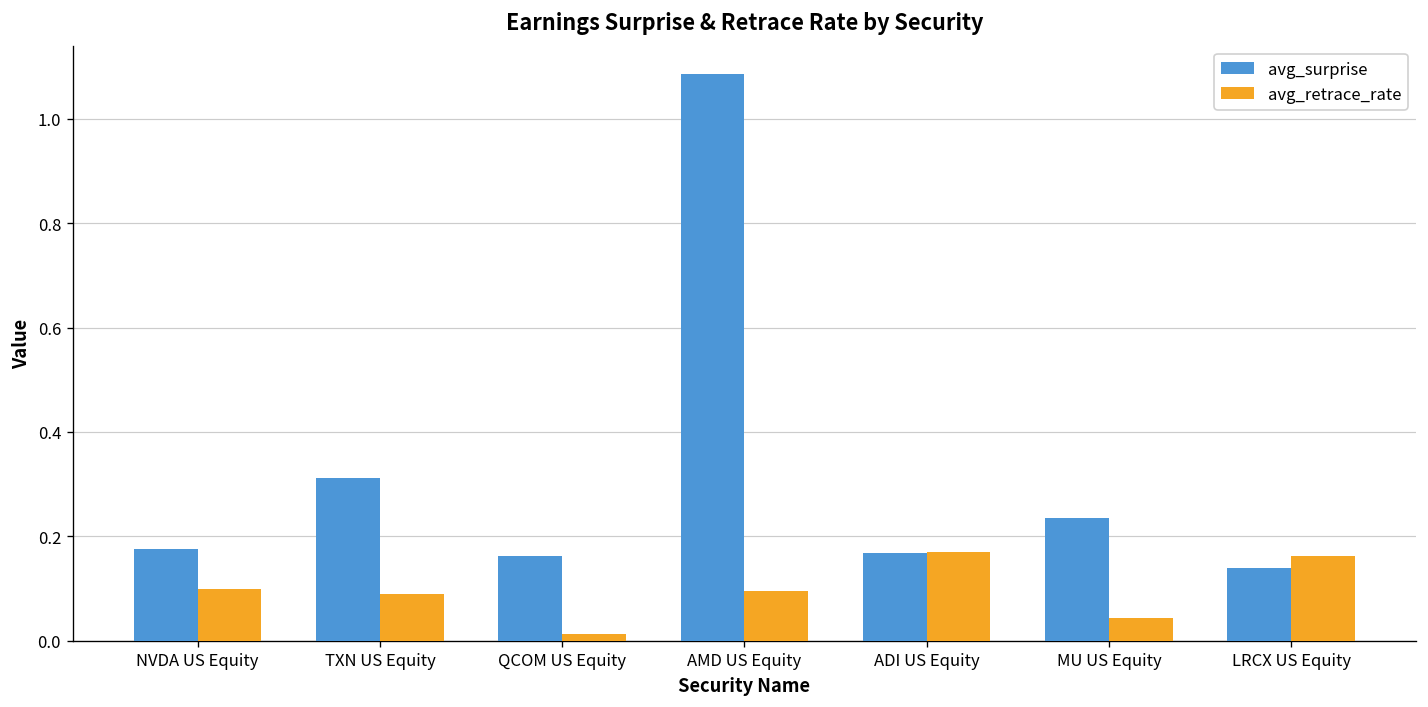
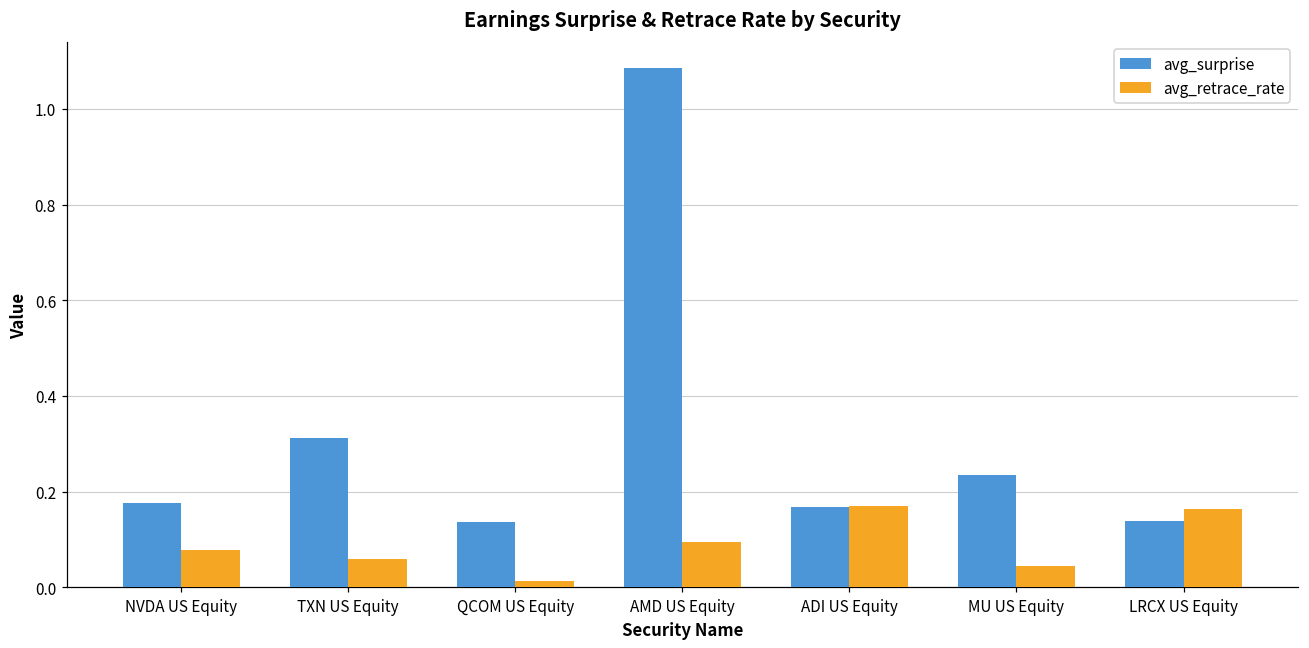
  {
    "avg_surprise": {
      "NVDA US Equity": 0.18,
      "TXN US Equity": 0.31,
-     "QCOM US Equity": 0.16,
+     "QCOM US Equity": 0.14,
      "AMD US Equity": 1.09,
      "ADI US Equity": 0.17,
      "MU US Equity": 0.24,
      "LRCX US Equity": 0.14
    },
    "avg_retrace_rate": {
-     "NVDA US Equity": 0.10,
-     "TXN US Equity": 0.09,
+     "NVDA US Equity": 0.08,
+     "TXN US Equity": 0.06,
      "QCOM US Equity": 0.01,
      "AMD US Equity": 0.09,
      "ADI US Equity": 0.17,
      "MU US Equity": 0.04,
      "LRCX US Equity": 0.16
    }
  }
